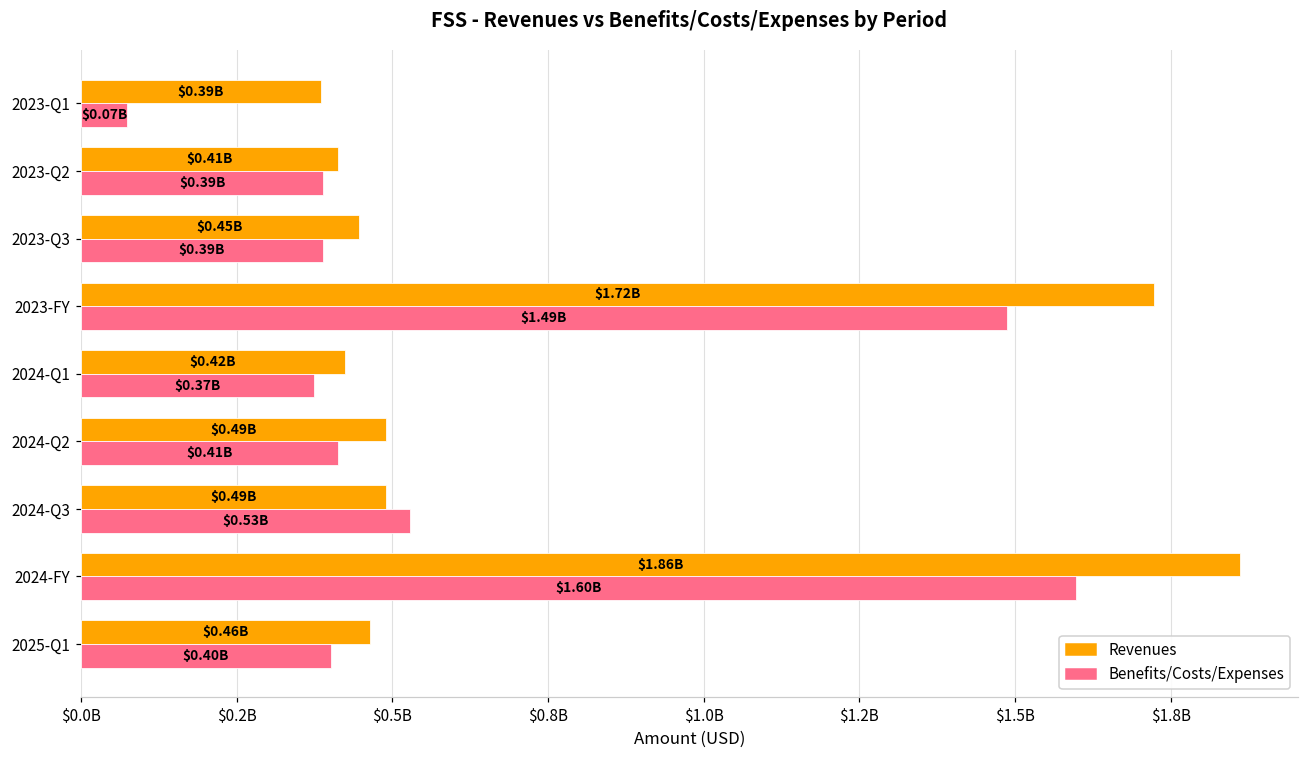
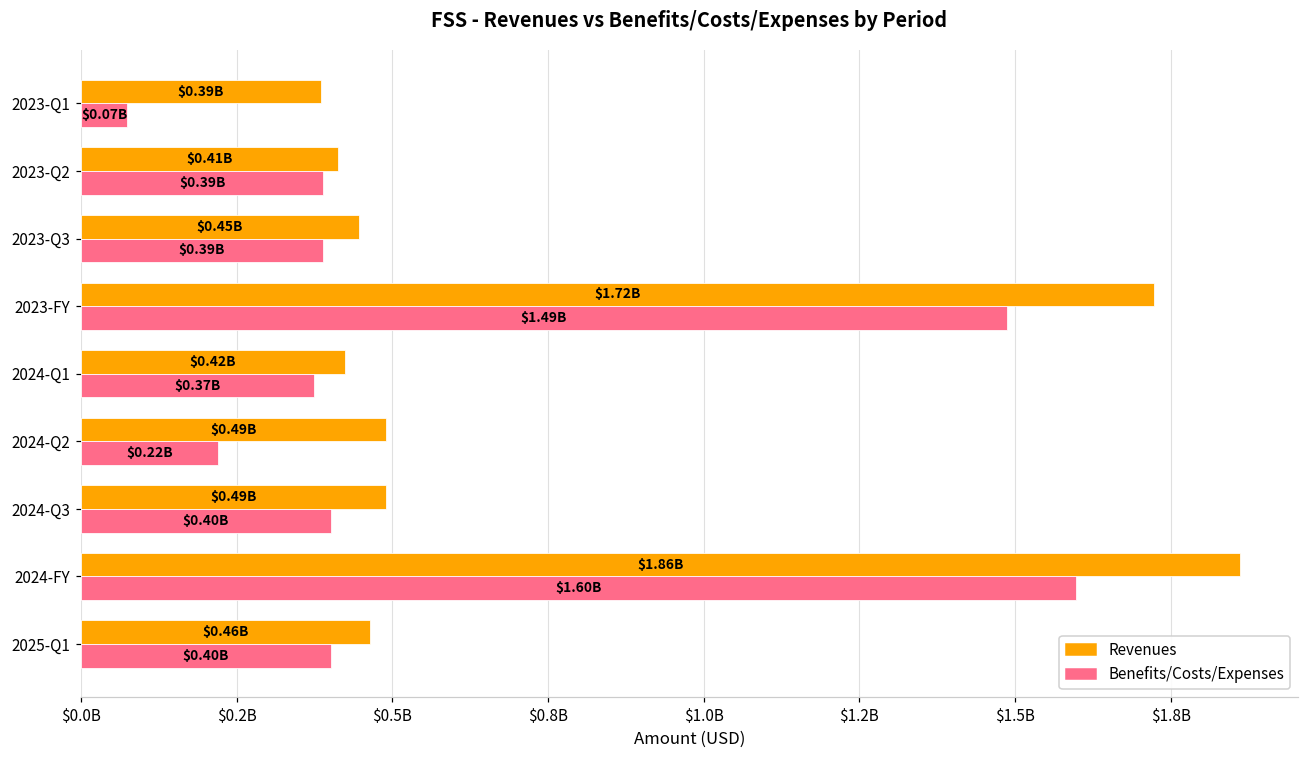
  {
    "Revenues": {
      "2023-Q1": "$0.39B",
      "2023-Q2": "$0.41B",
      "2023-Q3": "$0.45B",
      "2023-FY": "$1.72B",
      "2024-Q1": "$0.42B",
      "2024-Q2": "$0.49B",
      "2024-Q3": "$0.49B",
      "2024-FY": "$1.86B",
      "2025-Q1": "$0.46B"
    },
    "Benefits/Costs/Expenses": {
      "2023-Q1": "$0.07B",
      "2023-Q2": "$0.39B",
      "2023-Q3": "$0.39B",
      "2023-FY": "$1.49B",
      "2024-Q1": "$0.37B",
-     "2024-Q2": "$0.41B",
-     "2024-Q3": "$0.53B",
+     "2024-Q2": "$0.22B",
+     "2024-Q3": "$0.40B",
      "2024-FY": "$1.60B",
      "2025-Q1": "$0.40B"
    }
  }
